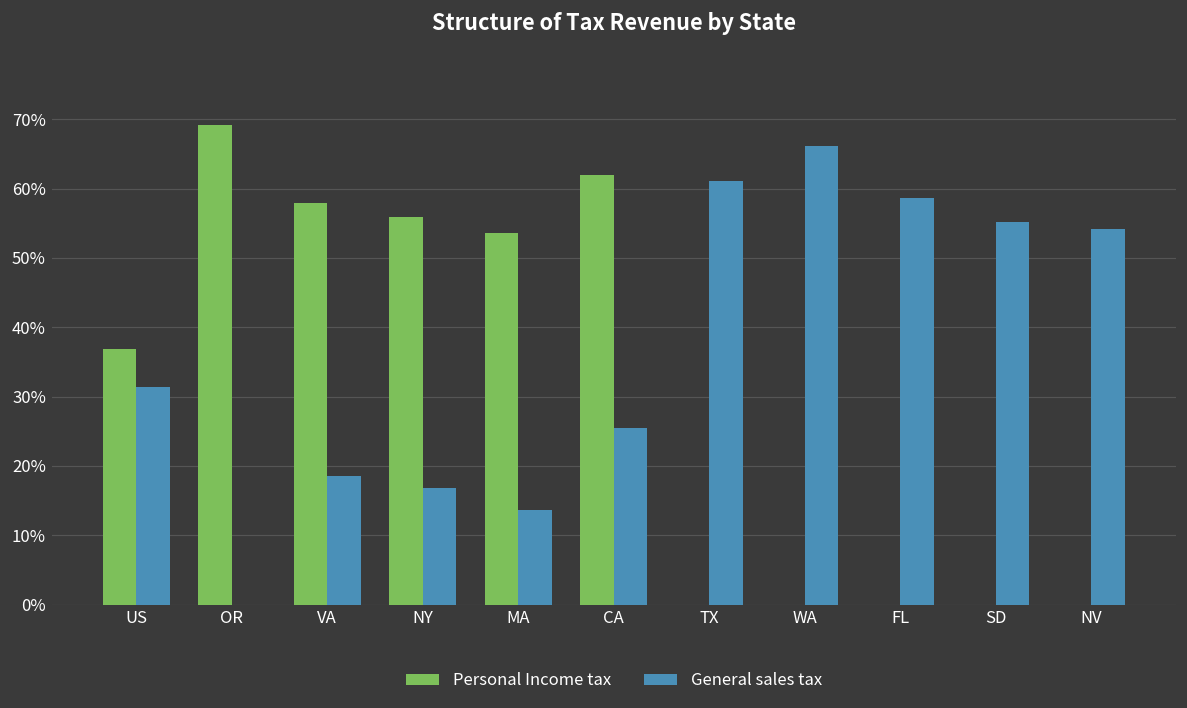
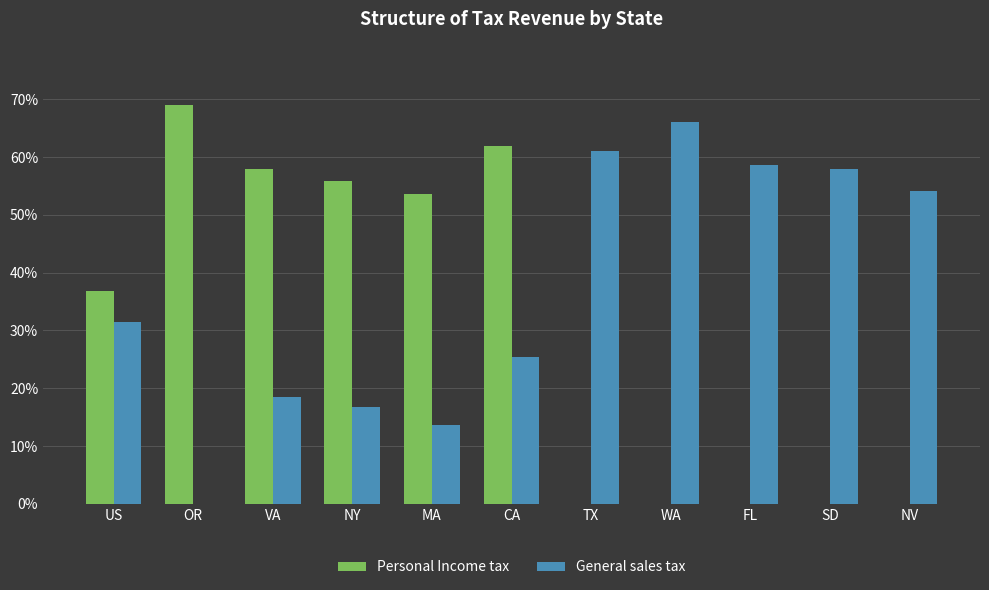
  {
    "Personal Income tax": {
      "US": "37%",
      "OR": "69%",
      "VA": "58%",
      "NY": "56%",
      "MA": "54%",
      "CA": "62%",
      "TX": "0%",
      "WA": "0%",
      "FL": "0%",
      "SD": "0%",
      "NV": "0%"
    },
    "General sales tax": {
      "US": "31%",
      "OR": "0%",
      "VA": "18%",
      "NY": "17%",
      "MA": "14%",
      "CA": "25%",
      "TX": "61%",
      "WA": "66%",
      "FL": "59%",
-     "SD": "55%",
+     "SD": "58%",
      "NV": "54%"
    }
  }
